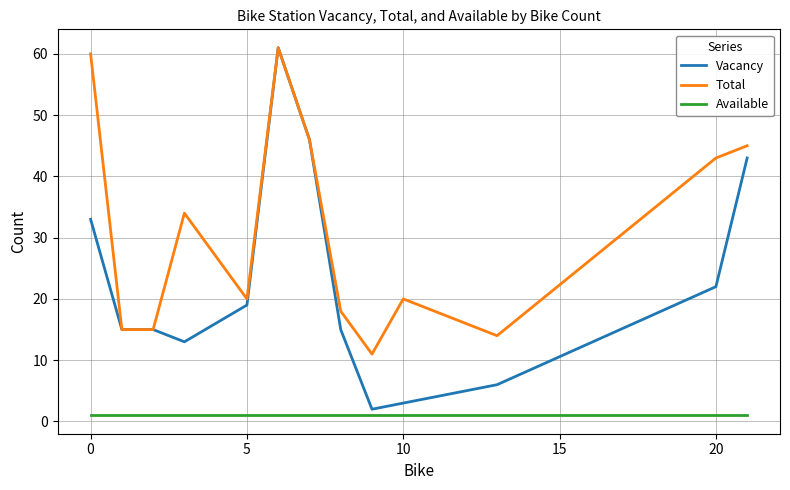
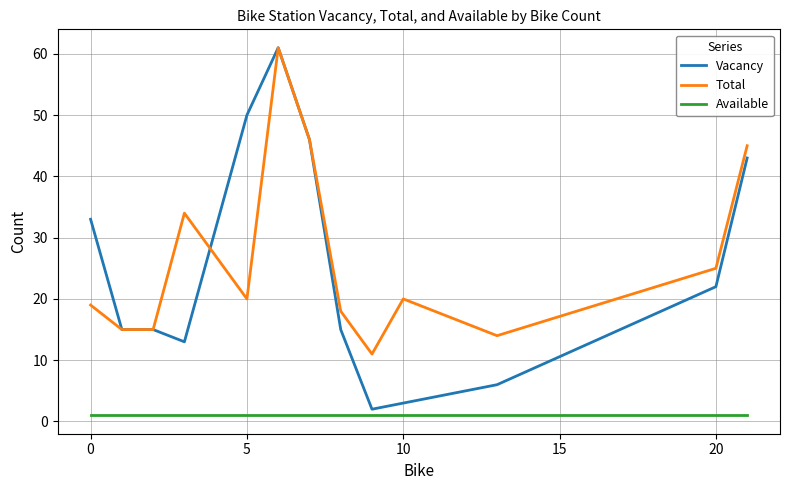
  {
    "Vacancy": {
      "0": 33,
-     "5": 19,
+     "5": 50,
      "10": 3,
      "20": 22
    },
    "Total": {
-     "0": 60,
+     "0": 19,
      "5": 20,
      "10": 20,
-     "20": 43
+     "20": 25
    },
    "Available": {
      "0": 1,
      "5": 1,
      "10": 1,
      "20": 1
    }
  }
